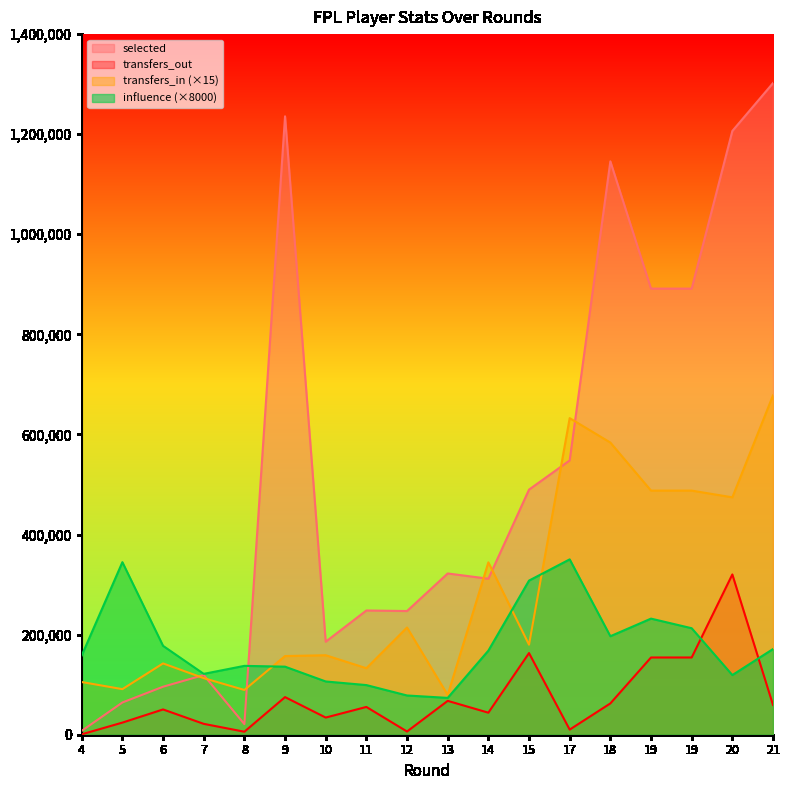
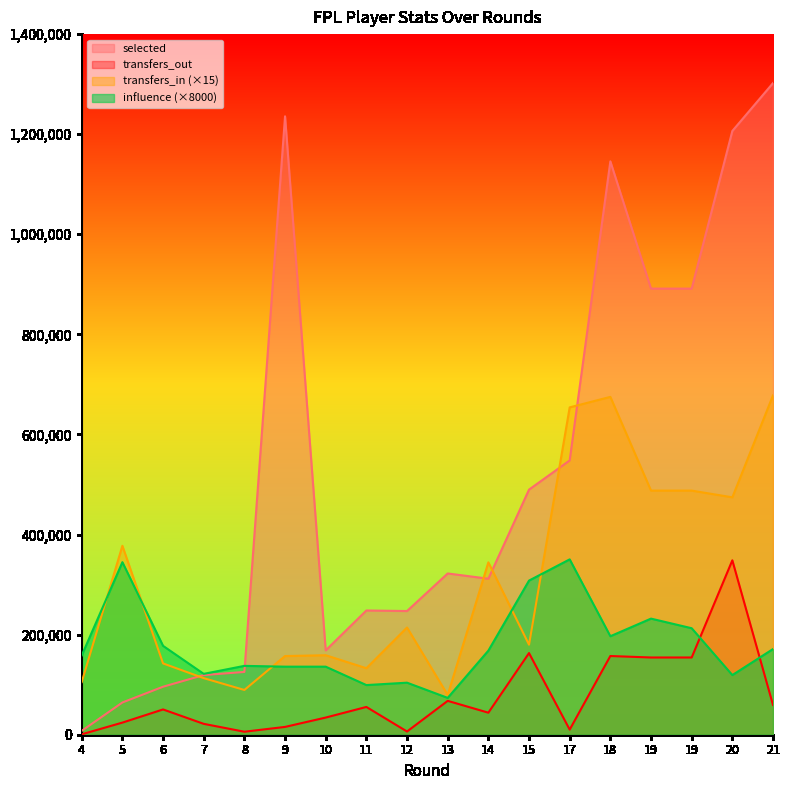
  {
    "selected": {
      "4": "10,000",
      "5": "60,000",
      "6": "100,000",
-     "8": "20,000",
+     "8": "130,000",
      "9": "1,240,000",
-     "10": "190,000",
+     "10": "170,000",
      "11": "250,000",
      "12": "250,000",
      "13": "320,000",
      "14": "310,000",
      "15": "490,000",
      "17": "550,000",
      "18": "1,150,000",
      "20": "1,210,000",
      "21": "1,300,000"
    },
    "transfers_out": {
      "4": "0",
      "5": "20,000",
      "6": "50,000",
      "7": "20,000",
      "8": "10,000",
-     "9": "80,000",
+     "9": "20,000",
      "10": "30,000",
      "11": "60,000",
      "12": "10,000",
      "13": "70,000",
      "14": "40,000",
      "15": "160,000",
      "17": "10,000",
-     "18": "60,000",
-     "20": "320,000",
+     "18": "160,000",
+     "20": "350,000",
      "21": "60,000"
    },
    "transfers_in (×15)": {
      "4": "110,000",
-     "5": "90,000",
+     "5": "380,000",
      "6": "140,000",
      "7": "110,000",
      "8": "90,000",
      "9": "160,000",
      "10": "160,000",
      "11": "130,000",
      "12": "210,000",
      "13": "80,000",
      "14": "340,000",
      "15": "180,000",
-     "17": "630,000",
-     "18": "580,000",
+     "17": "650,000",
+     "18": "680,000",
      "20": "470,000",
      "21": "680,000"
    },
    "influence (×8000)": {
      "4": "160,000",
      "5": "340,000",
      "6": "180,000",
      "8": "140,000",
      "9": "140,000",
-     "10": "110,000",
+     "10": "140,000",
      "11": "100,000",
-     "12": "80,000",
+     "12": "100,000",
      "13": "70,000",
      "14": "170,000",
      "15": "310,000",
      "17": "350,000",
      "18": "200,000",
      "20": "120,000",
      "21": "170,000"
    }
  }
